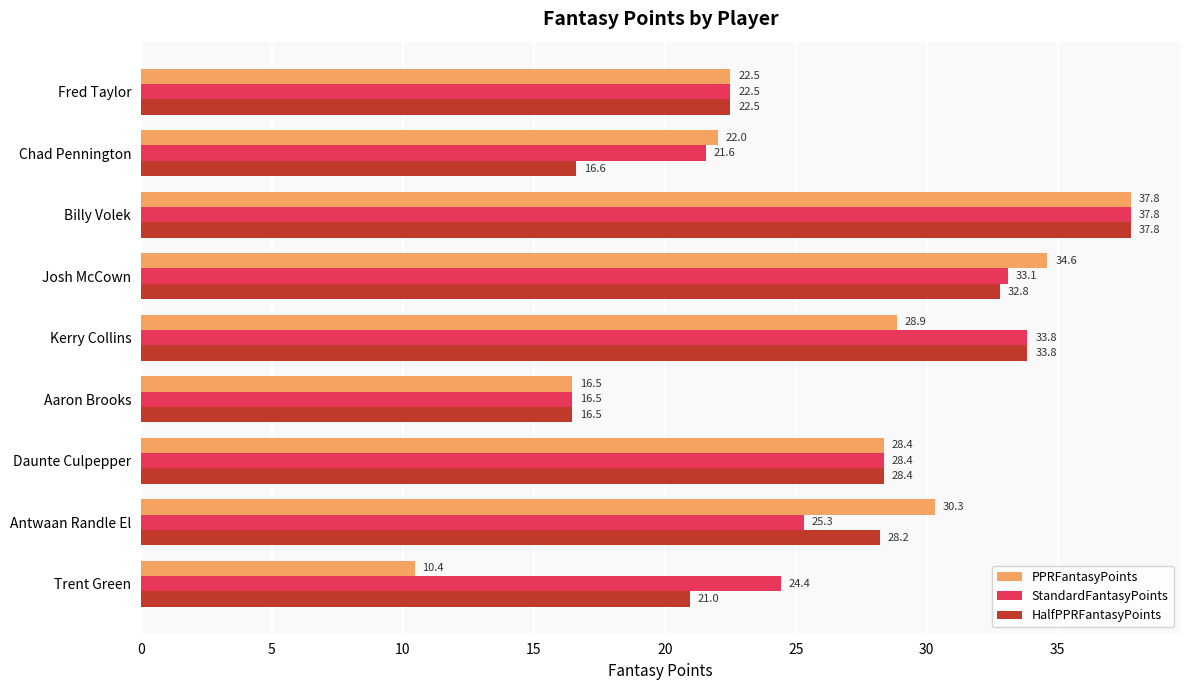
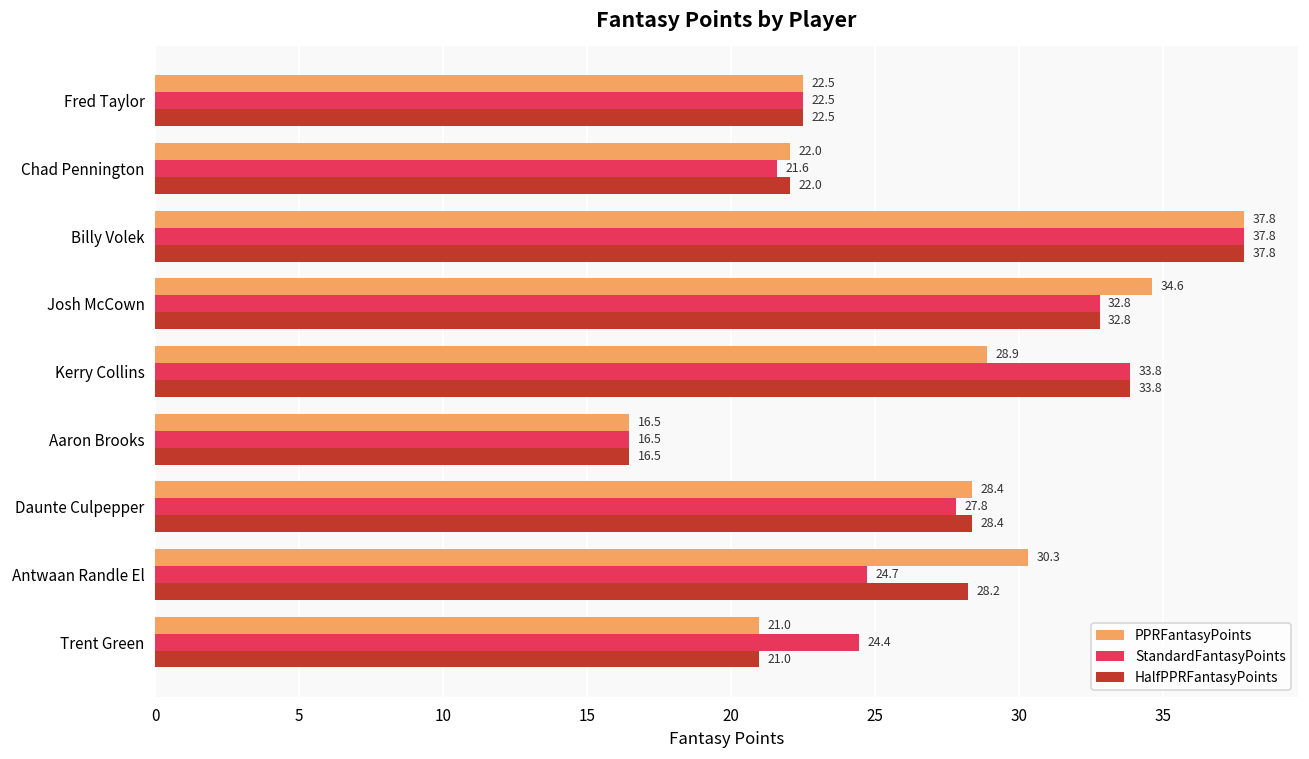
  {
    "PPRFantasyPoints": {
      "Fred Taylor": 22.5,
      "Chad Pennington": 22.0,
      "Billy Volek": 37.8,
      "Josh McCown": 34.6,
      "Kerry Collins": 28.9,
      "Aaron Brooks": 16.5,
      "Daunte Culpepper": 28.4,
      "Antwaan Randle El": 30.3,
-     "Trent Green": 10.4
+     "Trent Green": 21.0
    },
    "StandardFantasyPoints": {
      "Fred Taylor": 22.5,
      "Chad Pennington": 21.6,
      "Billy Volek": 37.8,
-     "Josh McCown": 33.1,
+     "Josh McCown": 32.8,
      "Kerry Collins": 33.8,
      "Aaron Brooks": 16.5,
-     "Daunte Culpepper": 28.4,
-     "Antwaan Randle El": 25.3,
+     "Daunte Culpepper": 27.8,
+     "Antwaan Randle El": 24.7,
      "Trent Green": 24.4
    },
    "HalfPPRFantasyPoints": {
      "Fred Taylor": 22.5,
-     "Chad Pennington": 16.6,
+     "Chad Pennington": 22.0,
      "Billy Volek": 37.8,
      "Josh McCown": 32.8,
      "Kerry Collins": 33.8,
      "Aaron Brooks": 16.5,
      "Daunte Culpepper": 28.4,
      "Antwaan Randle El": 28.2,
      "Trent Green": 21.0
    }
  }
